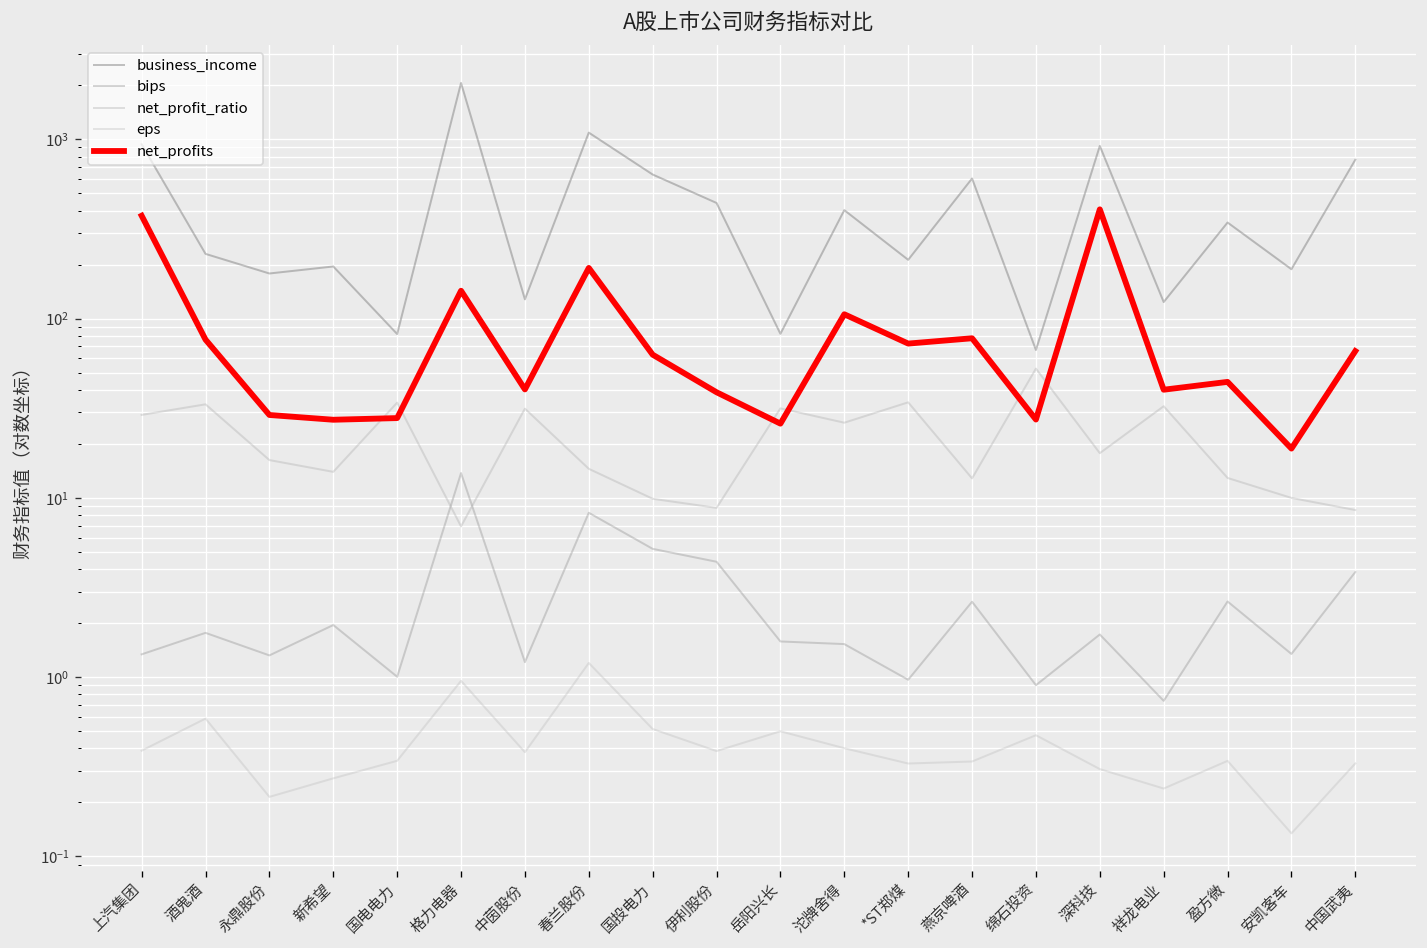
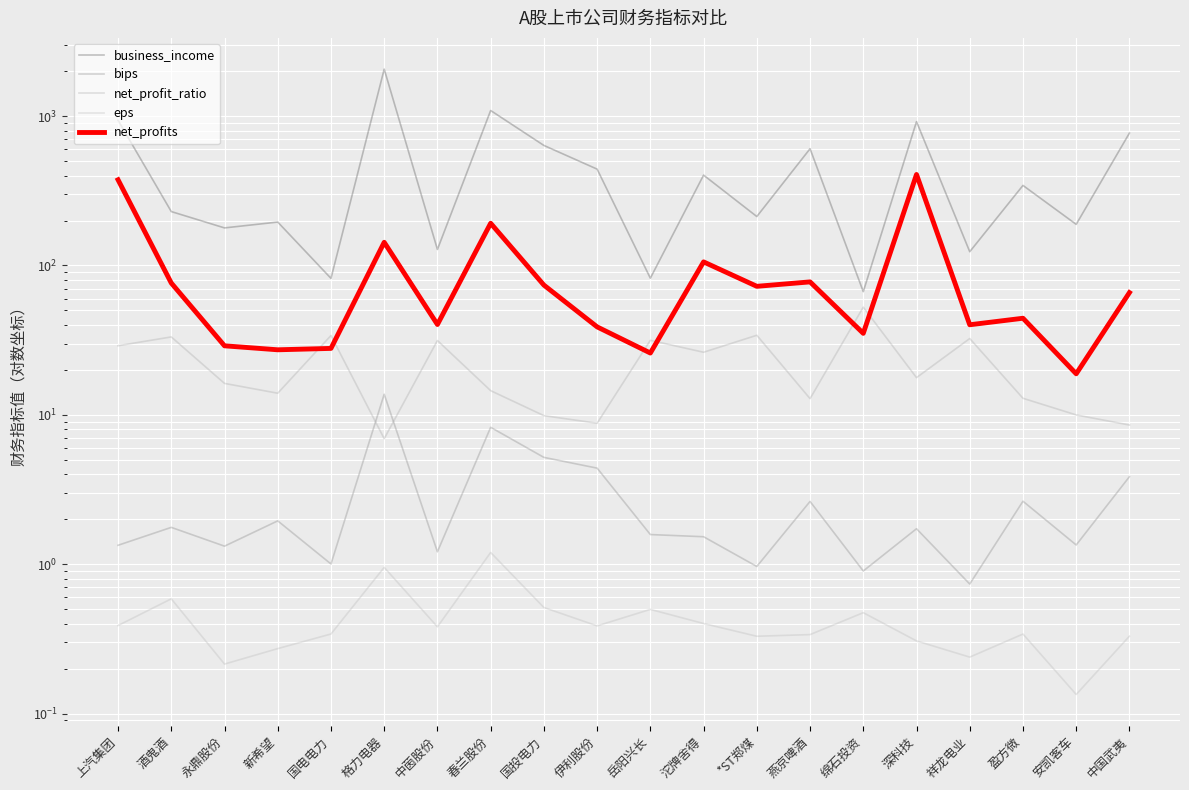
  {
    "net_profits": {
      "上汽集团": 370,
      "酒鬼酒": 80,
      "永鼎股份": 29,
      "新希望": 27,
      "国电电力": 28,
      "格力电器": 140,
      "中茵股份": 40,
      "春兰股份": 190,
-     "国投电力": 63,
+     "国投电力": 70,
      "伊利股份": 39,
      "岳阳兴长": 26,
      "沱牌舍得": 110,
      "*ST郑煤": 70,
      "燕京啤酒": 80,
-     "绵石投资": 27,
+     "绵石投资": 35,
      "深科技": 410,
      "祥龙电业": 40,
      "盈方微": 44,
      "安凯客车": 19,
      "中国武夷": 70
    }
  }
